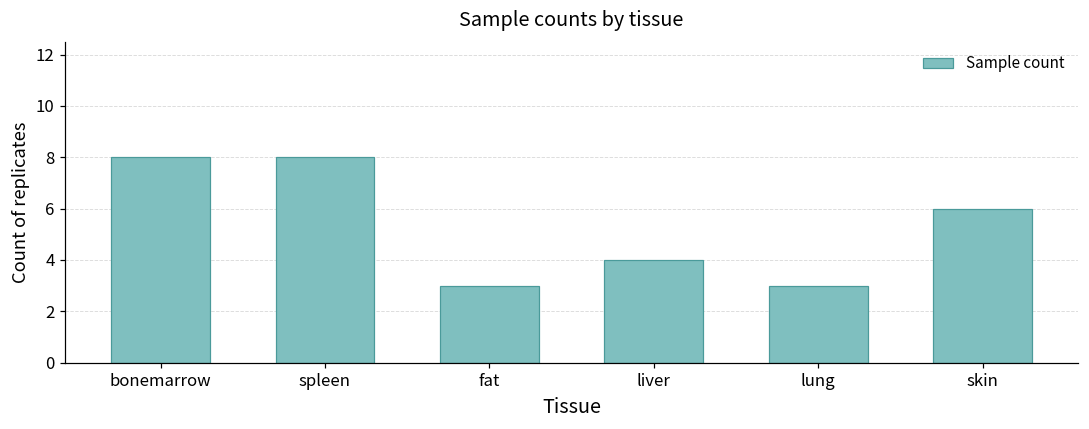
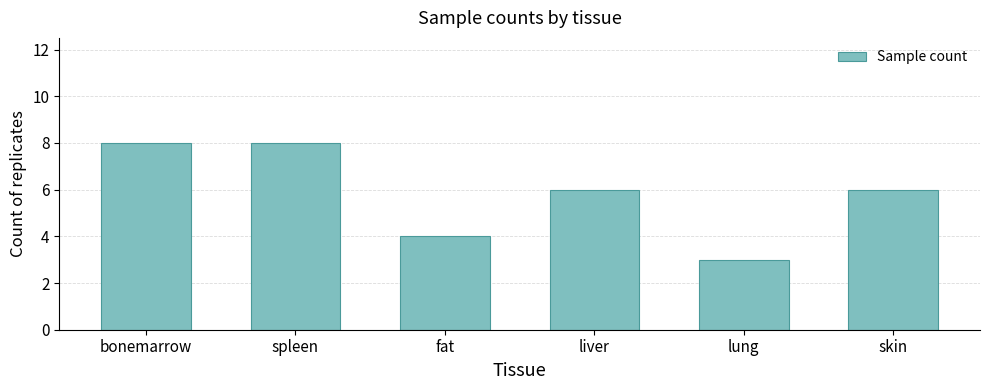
  {
    "bonemarrow": 8,
    "spleen": 8,
-   "fat": 3,
-   "liver": 4,
+   "fat": 4,
+   "liver": 6,
    "lung": 3,
    "skin": 6
  }
